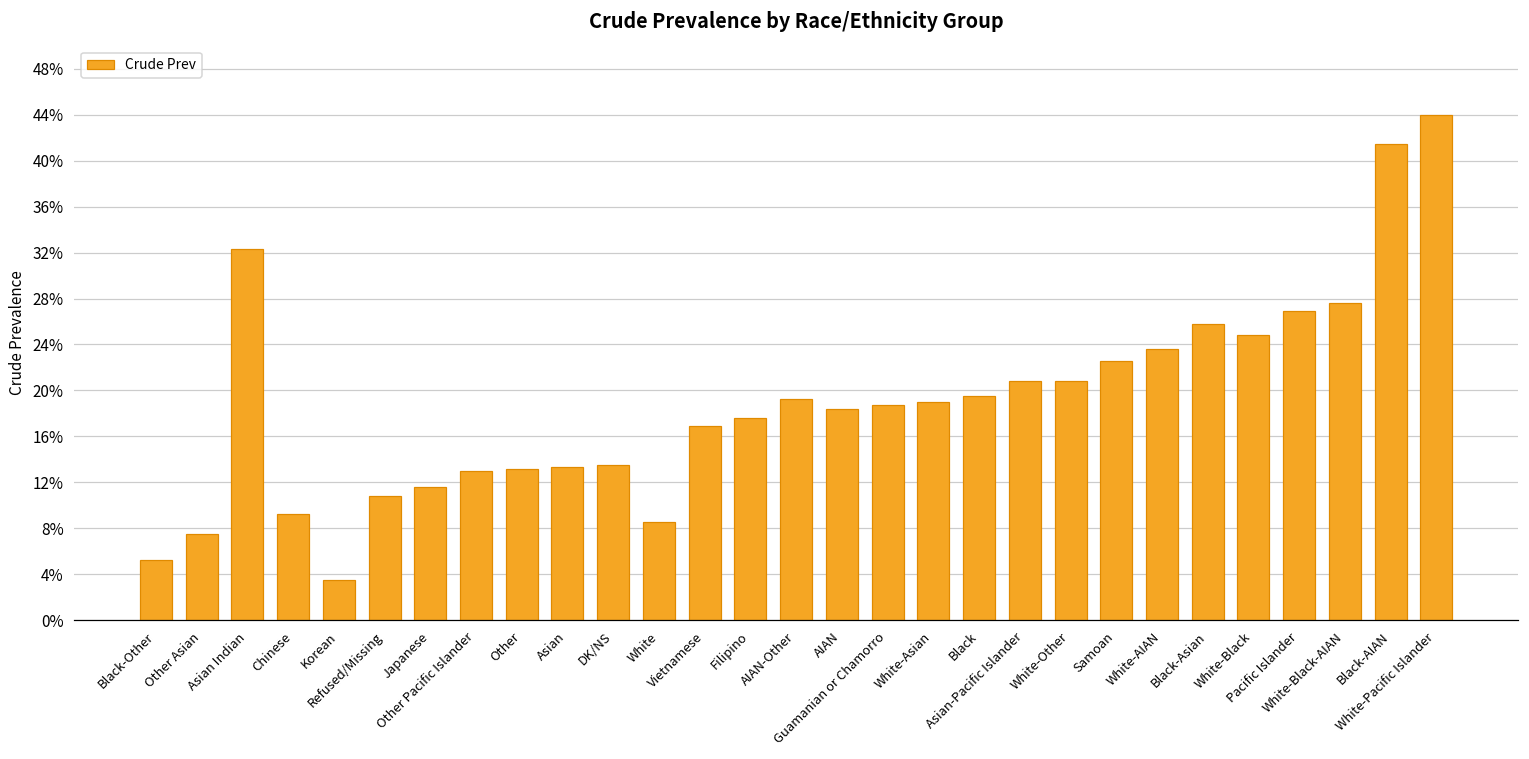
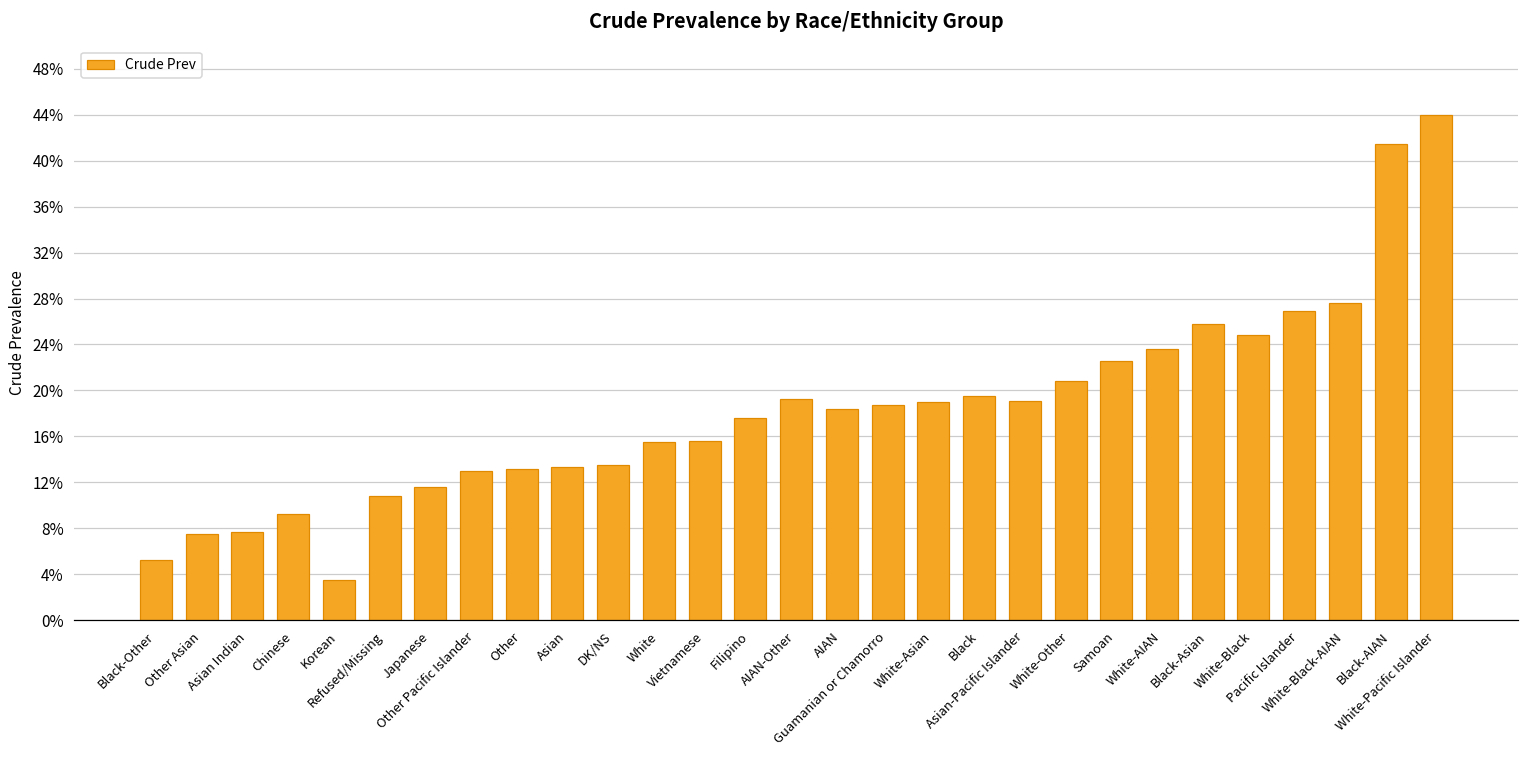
  {
    "Black-Other": "5.3%",
    "Other Asian": "7.5%",
-   "Asian Indian": "32.3%",
+   "Asian Indian": "7.6%",
    "Chinese": "9.3%",
    "Korean": "3.5%",
    "Refused/Missing": "10.8%",
    "Japanese": "11.6%",
    "Other Pacific Islander": "13.0%",
    "Other": "13.2%",
    "Asian": "13.3%",
    "DK/NS": "13.5%",
-   "White": "8.5%",
-   "Vietnamese": "16.9%",
+   "White": "15.5%",
+   "Vietnamese": "15.6%",
    "Filipino": "17.6%",
    "AIAN-Other": "19.3%",
    "AIAN": "18.4%",
    "Guamanian or Chamorro": "18.8%",
    "White-Asian": "19.0%",
    "Black": "19.5%",
-   "Asian-Pacific Islander": "20.8%",
+   "Asian-Pacific Islander": "19.1%",
    "White-Other": "20.8%",
    "Samoan": "22.6%",
    "White-AIAN": "23.6%",
    "Black-Asian": "25.8%",
    "White-Black": "24.8%",
    "Pacific Islander": "26.9%",
    "White-Black-AIAN": "27.6%",
    "Black-AIAN": "41.5%",
    "White-Pacific Islander": "44.0%"
  }
